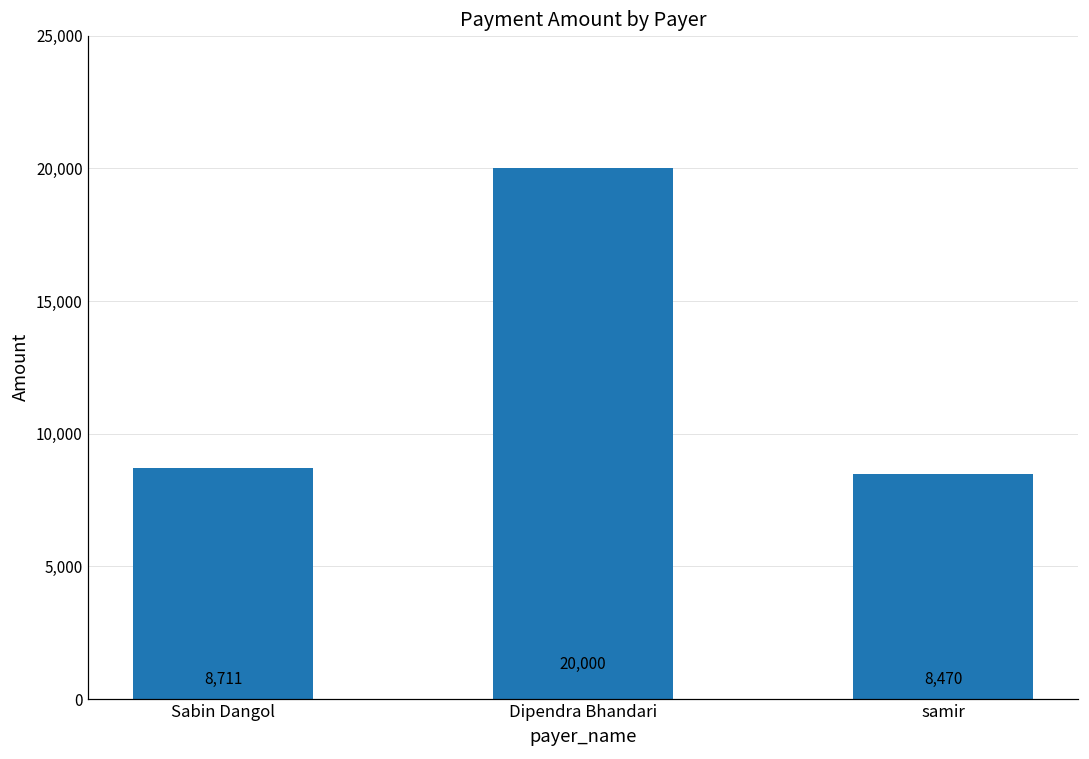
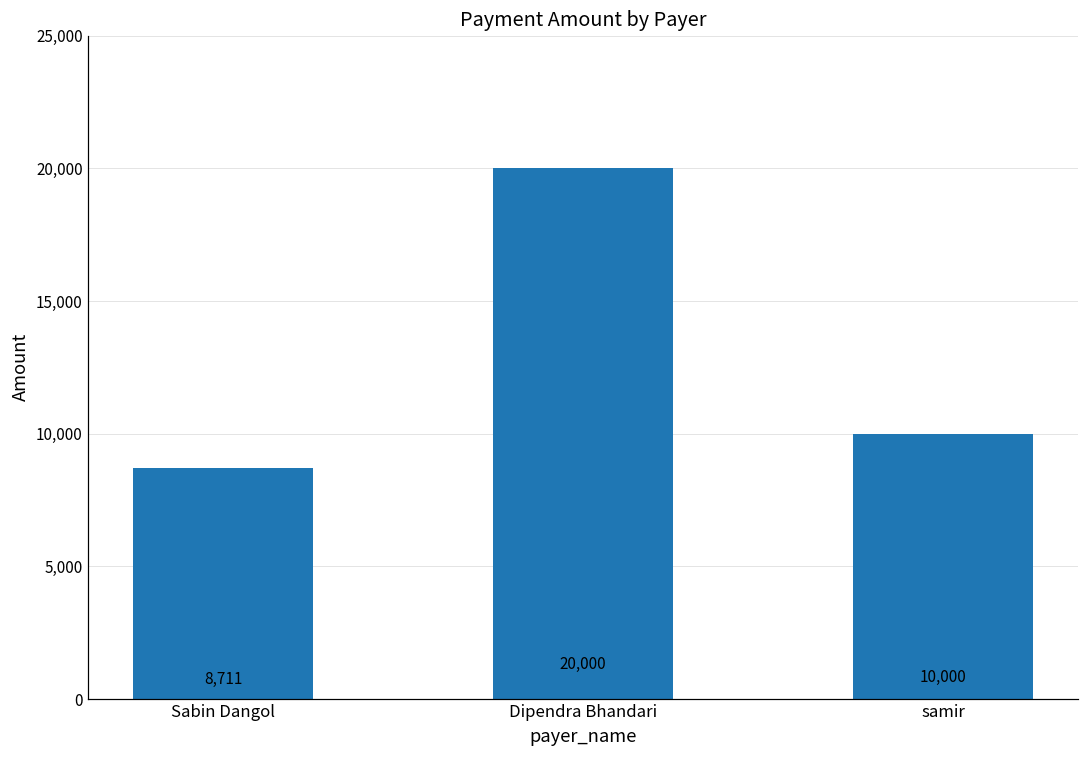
  {
    "Sabin Dangol": "8,711",
    "Dipendra Bhandari": "20,000",
-   "samir": "8,470"
+   "samir": "10,000"
  }
